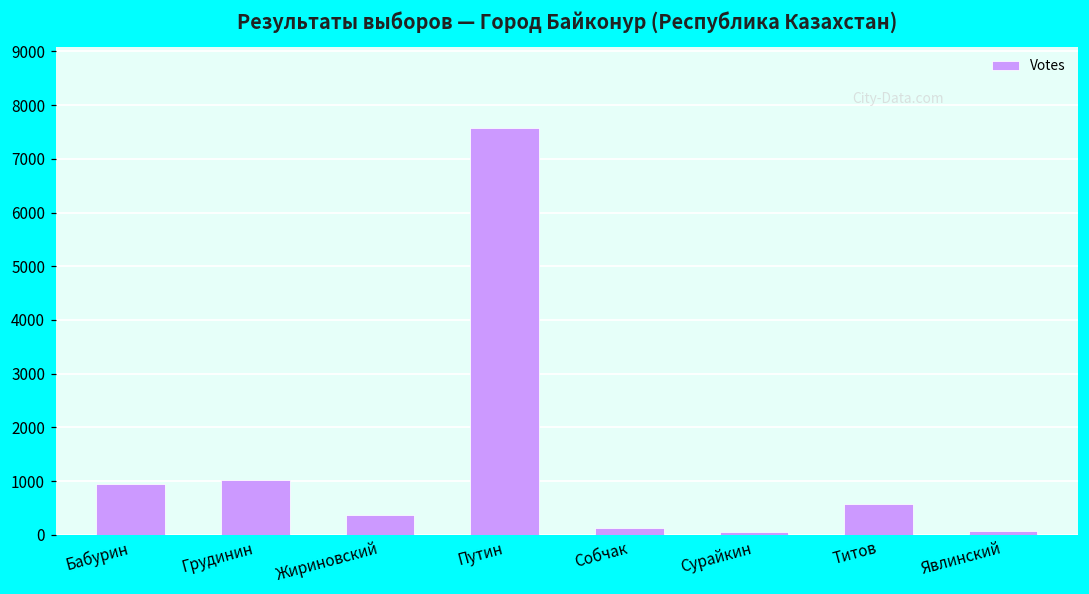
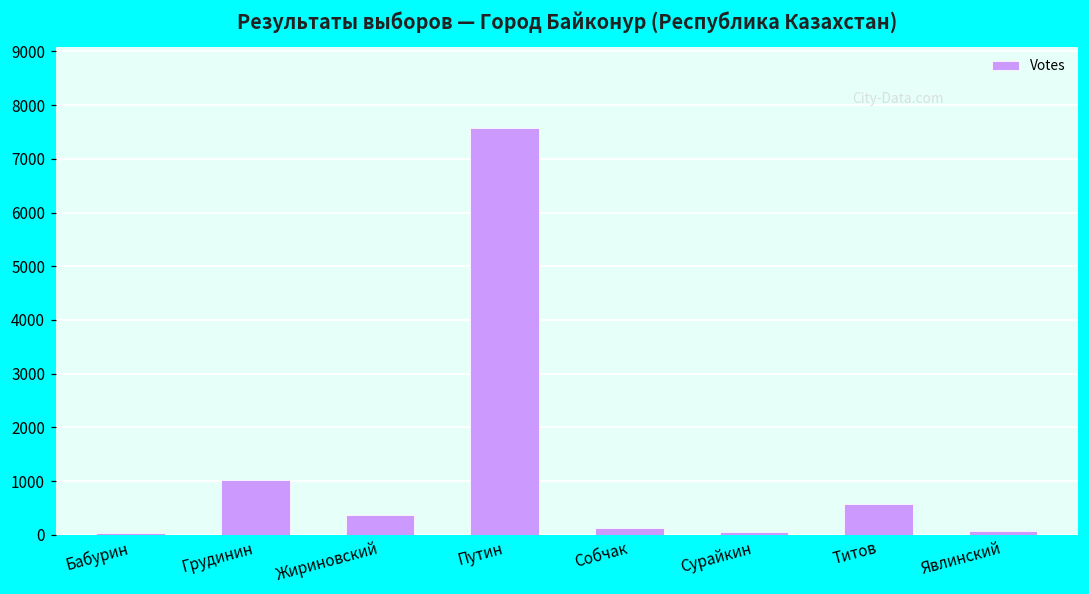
  {
-   "Бабурин": 900,
+   "Бабурин": 0,
    "Грудинин": 1000,
    "Жириновский": 400,
    "Путин": 7600,
    "Собчак": 100,
    "Титов": 600,
    "Явлинский": 100
  }
